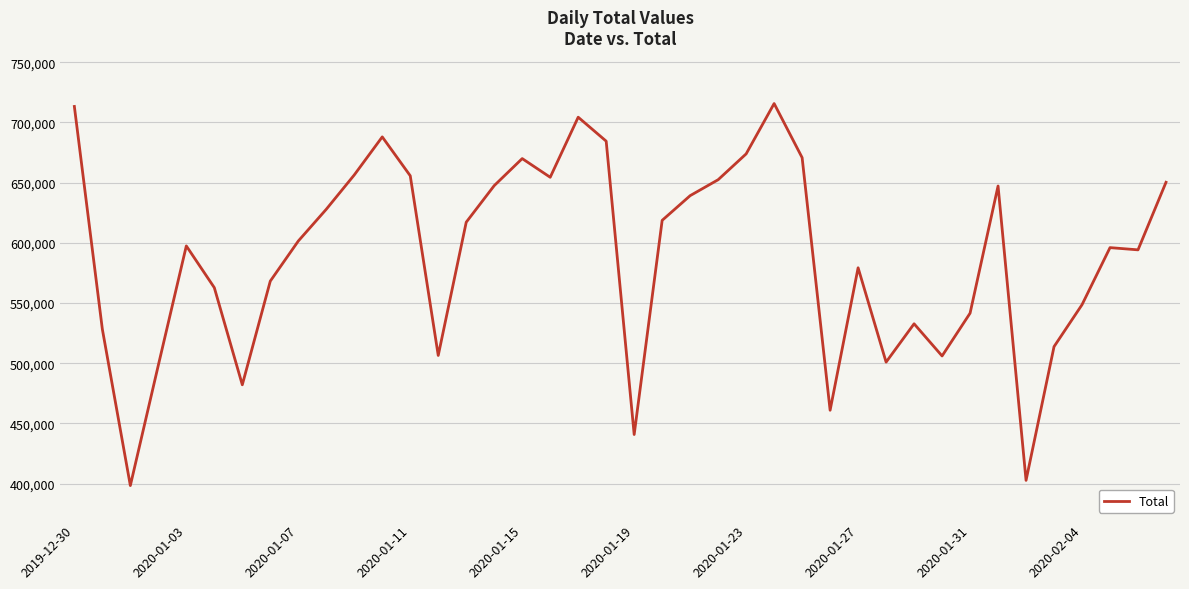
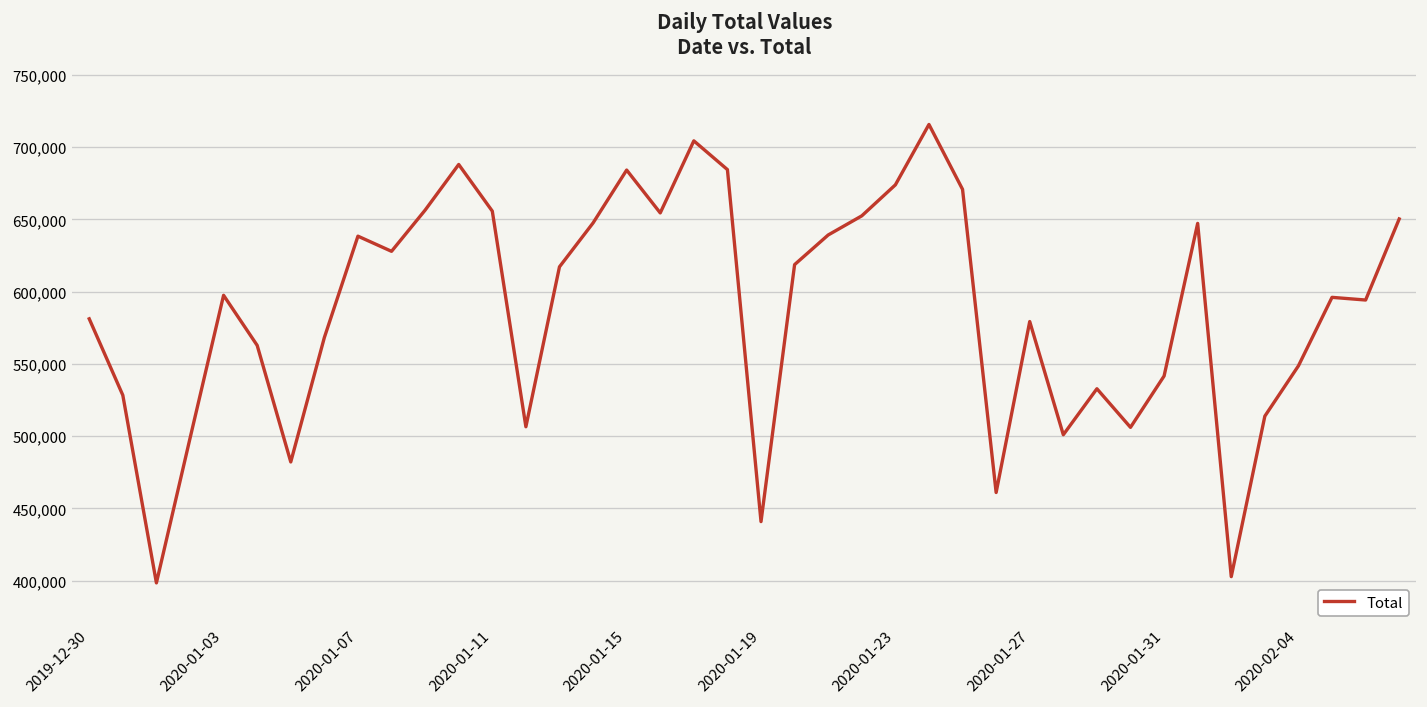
  {
-   "2019-12-30": "713,000",
+   "2019-12-30": "581,000",
    "2020-01-03": "597,000",
-   "2020-01-07": "602,000",
+   "2020-01-07": "638,000",
    "2020-01-11": "656,000",
-   "2020-01-15": "670,000",
+   "2020-01-15": "684,000",
    "2020-01-19": "441,000",
    "2020-01-23": "674,000",
    "2020-01-27": "579,000",
    "2020-01-31": "542,000",
    "2020-02-04": "549,000"
  }
